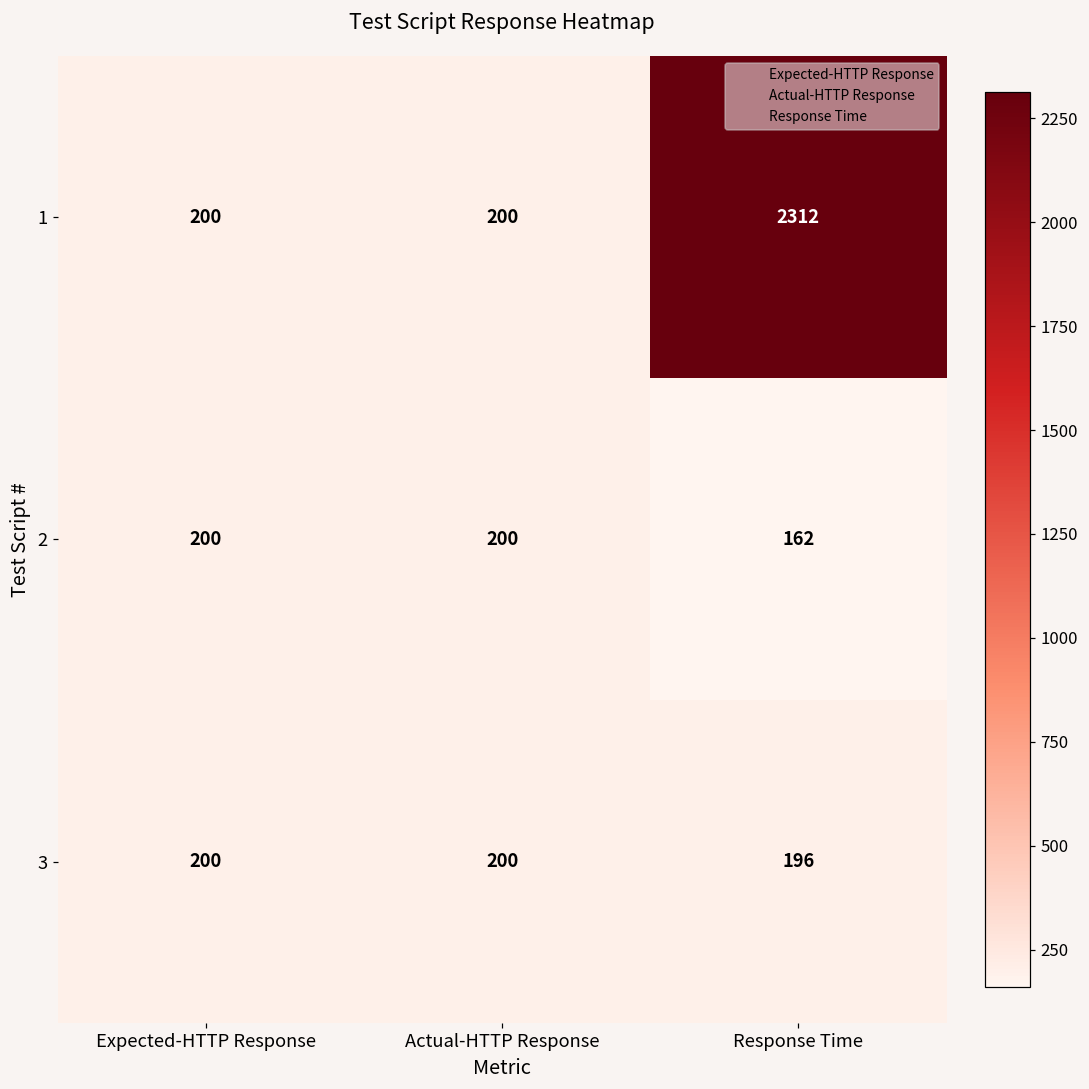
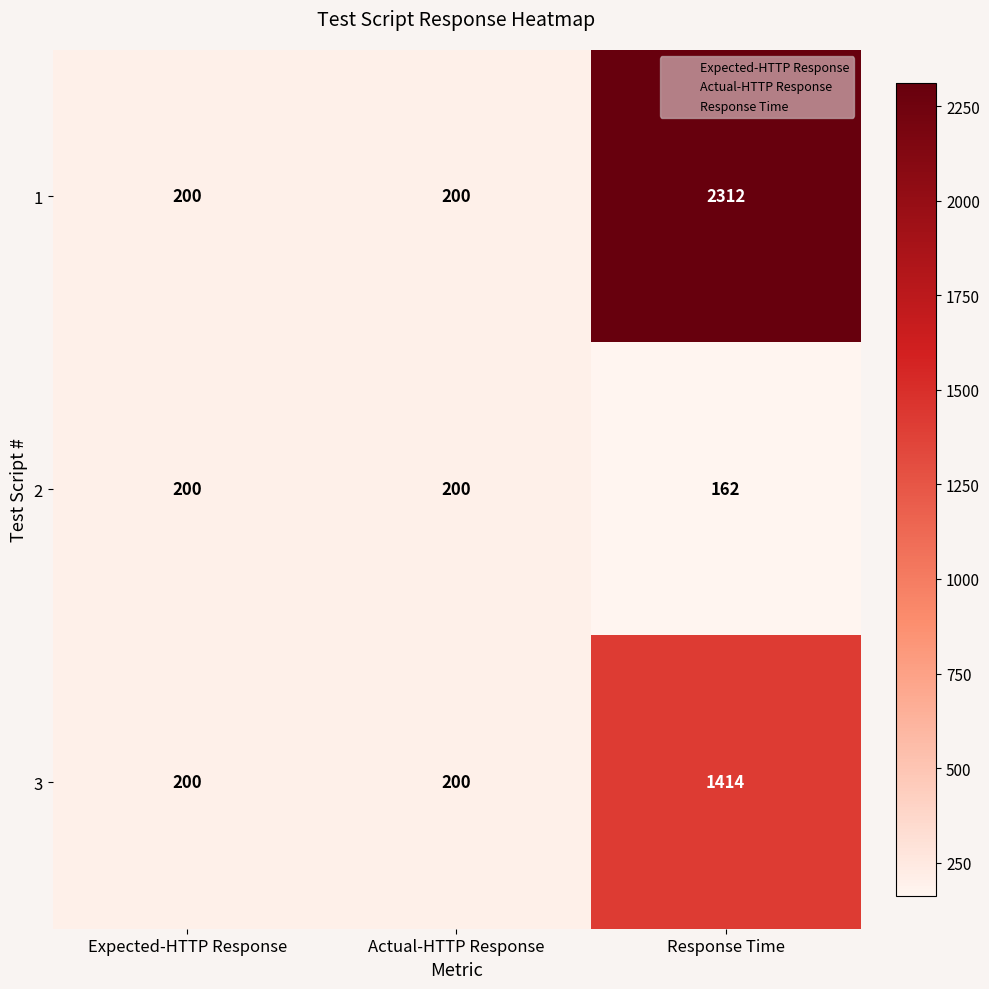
  {
    "1": {
      "Expected-HTTP Response": 200,
      "Actual-HTTP Response": 200,
      "Response Time": 2312
    },
    "2": {
      "Expected-HTTP Response": 200,
      "Actual-HTTP Response": 200,
      "Response Time": 162
    },
    "3": {
      "Expected-HTTP Response": 200,
      "Actual-HTTP Response": 200,
-     "Response Time": 196
+     "Response Time": 1414
    }
  }
